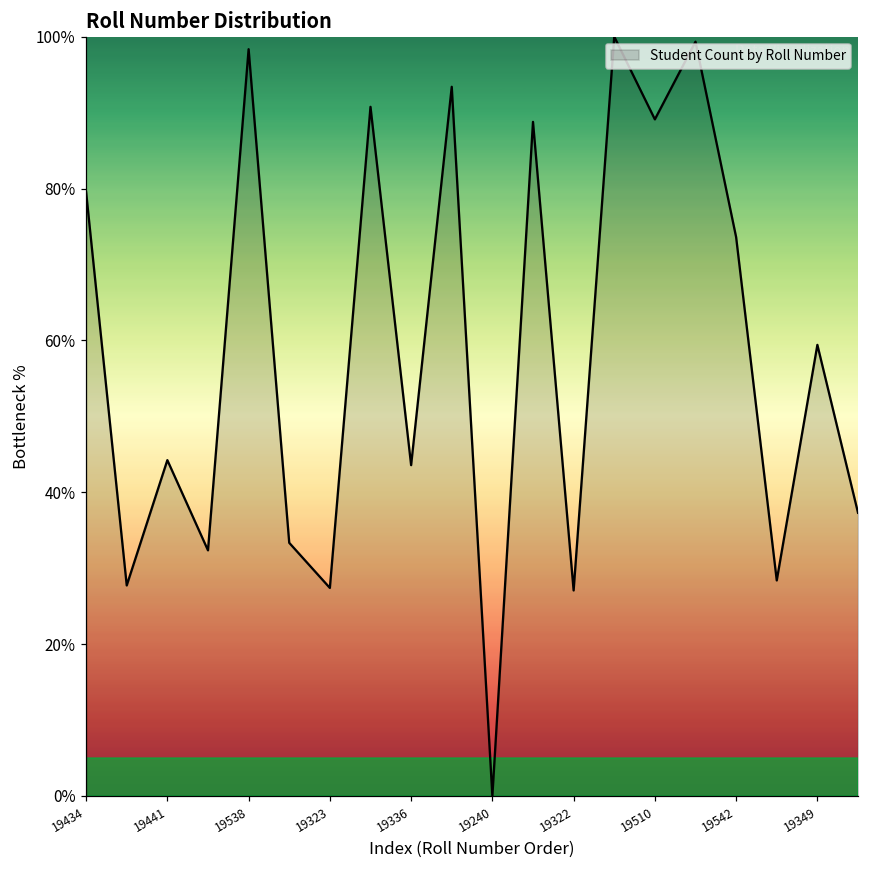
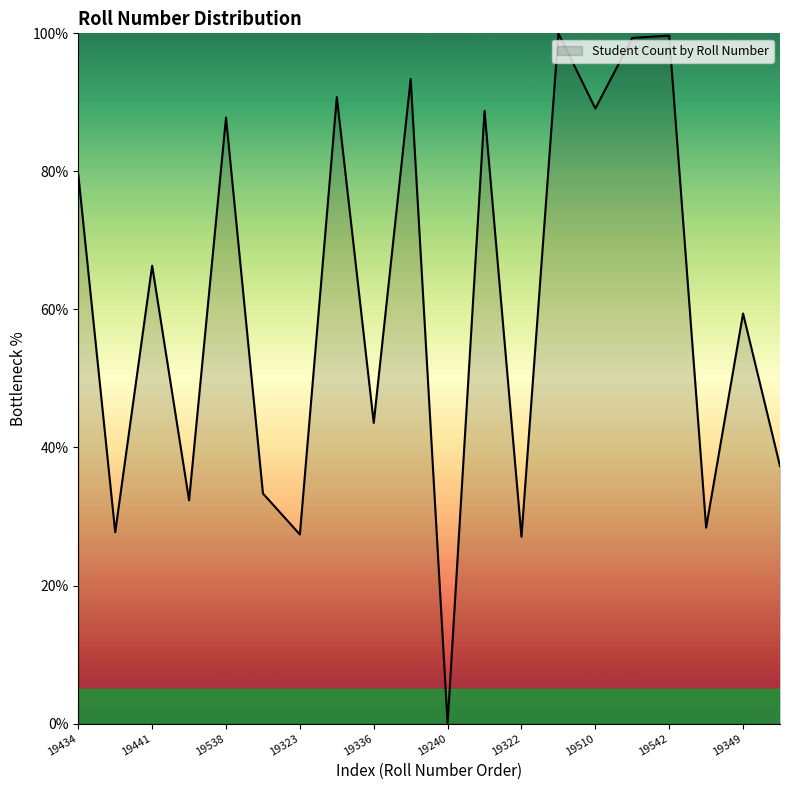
  {
    "19434": "80%",
-   "19441": "44%",
-   "19538": "98%",
+   "19441": "66%",
+   "19538": "88%",
    "19323": "27%",
    "19336": "44%",
    "19322": "27%",
    "19510": "89%",
-   "19542": "74%",
+   "19542": "100%",
    "19349": "59%"
  }
